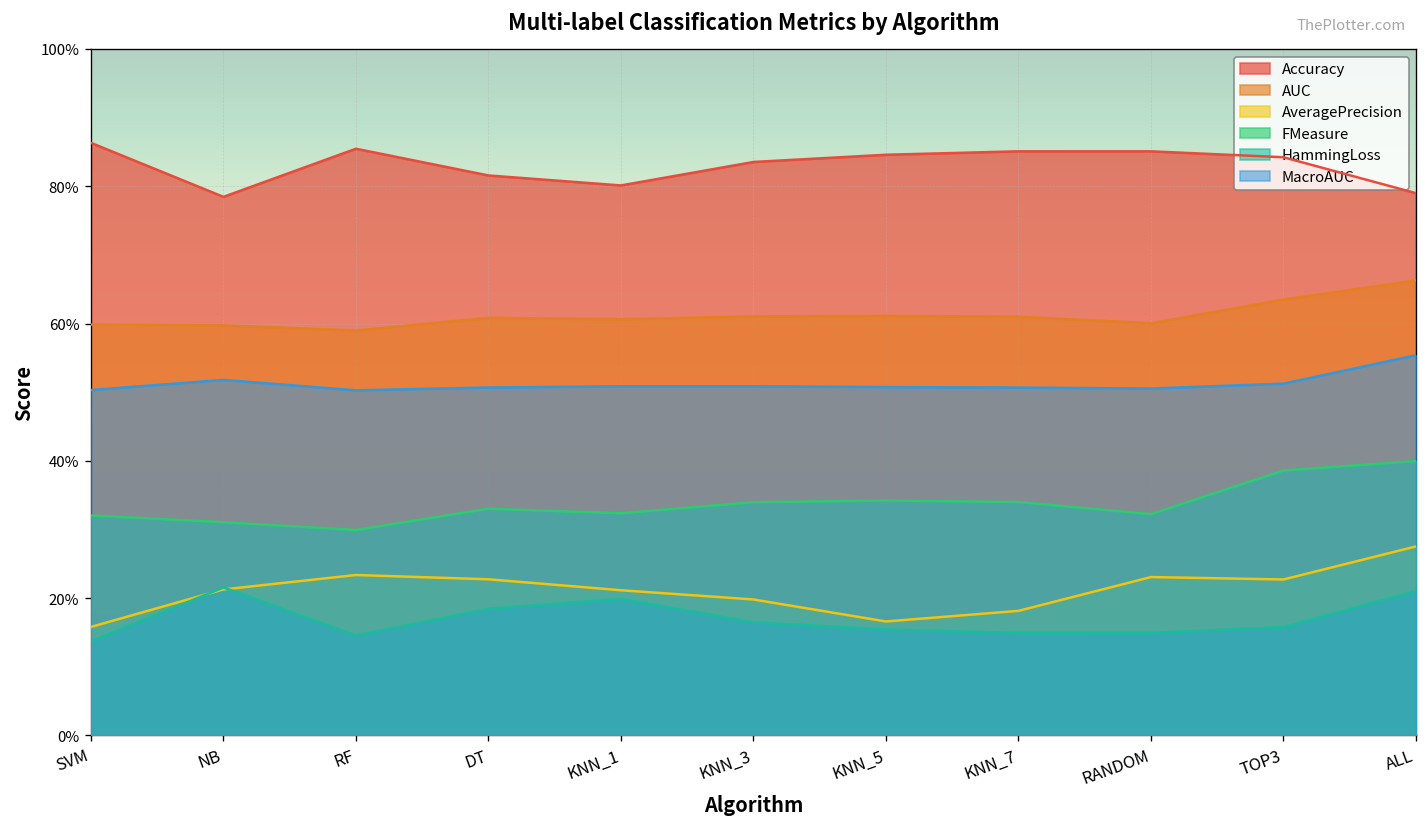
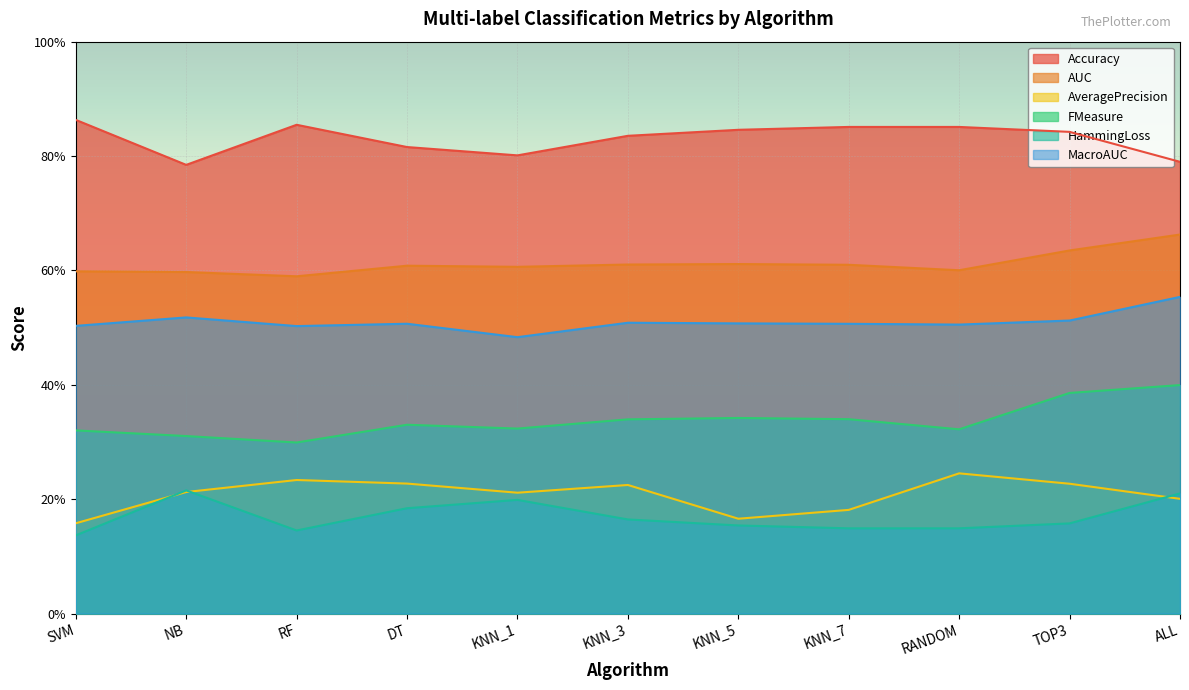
  {
    "AveragePrecision": {
      "SVM": "16%",
      "RF": "23%",
      "DT": "23%",
      "KNN_1": "21%",
-     "KNN_3": "20%",
+     "KNN_3": "22%",
      "KNN_5": "17%",
      "KNN_7": "18%",
-     "RANDOM": "23%",
+     "RANDOM": "25%",
      "TOP3": "23%",
-     "ALL": "28%"
+     "ALL": "20%"
    },
    "MacroAUC": {
      "SVM": "50%",
      "NB": "52%",
      "RF": "50%",
      "DT": "51%",
-     "KNN_1": "51%",
+     "KNN_1": "48%",
      "KNN_3": "51%",
      "KNN_5": "51%",
      "KNN_7": "51%",
      "RANDOM": "51%",
      "TOP3": "51%",
      "ALL": "55%"
    }
  }
